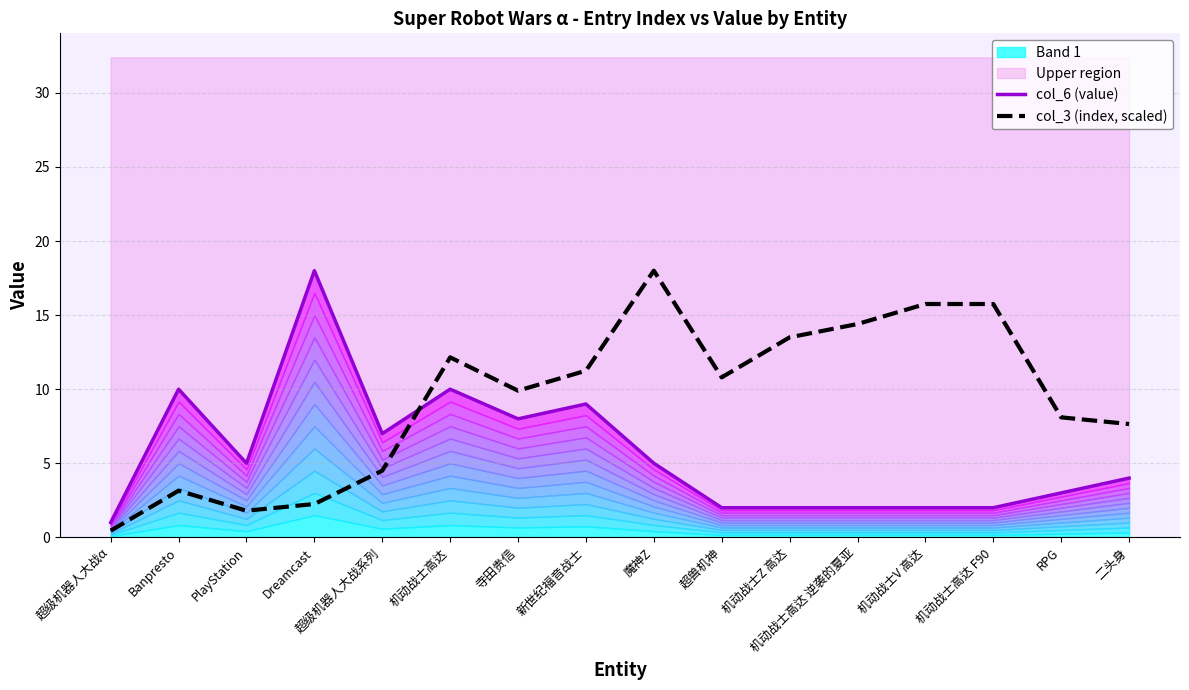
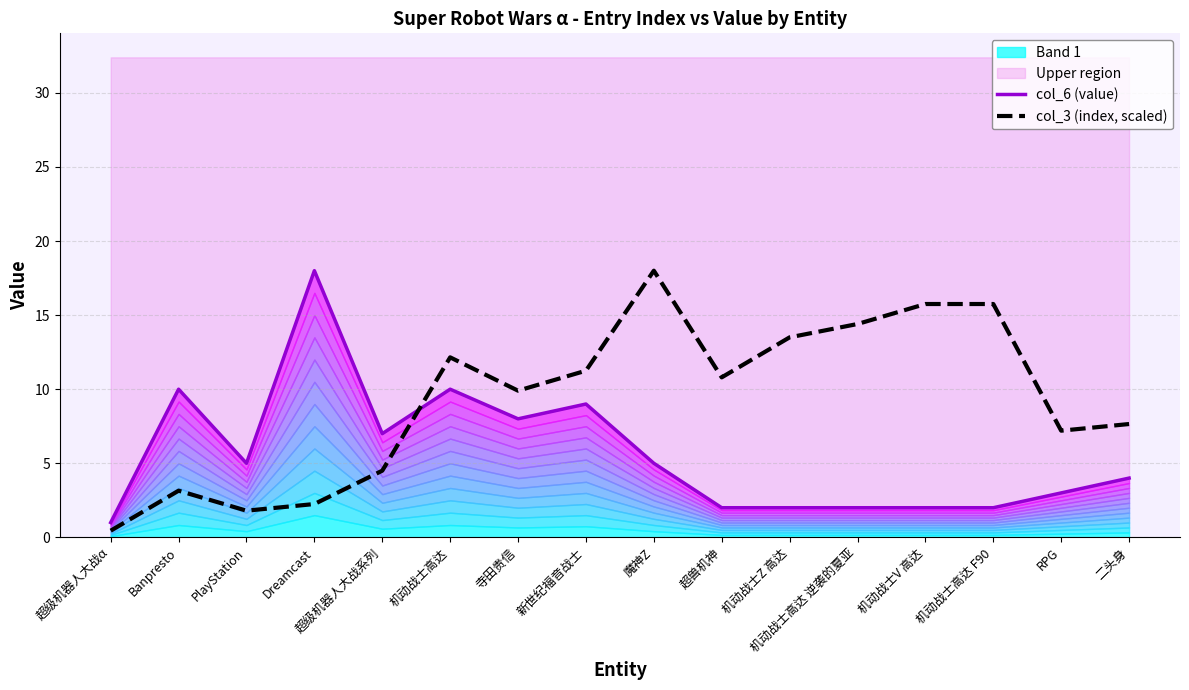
  {
    "col_6 (value)": {
      "Banpresto": 10.0,
      "PlayStation": 5.0,
      "Dreamcast": 18.0,
      "超级机器人大战系列": 7.0,
      "机动战士高达": 10.0,
      "寺田贵信": 8.0,
      "新世纪福音战士": 9.0,
      "魔神Z": 5.0,
      "RPG": 3.0,
      "二头身": 4.0
    },
    "col_3 (index, scaled)": {
      "Banpresto": 3.2,
      "Dreamcast": 2.3,
      "机动战士高达": 12.2,
      "寺田贵信": 9.9,
      "新世纪福音战士": 11.3,
      "魔神Z": 18.0,
      "超兽机神": 10.8,
      "机动战士Ζ 高达": 13.5,
      "机动战士高达 逆袭的夏亚": 14.4,
      "机动战士V 高达": 15.8,
      "机动战士高达 F90": 15.8,
-     "RPG": 8.1,
+     "RPG": 7.2,
      "二头身": 7.6
    },
    "Upper region": {
      "超级机器人大战α": 31.4,
      "Banpresto": 22.4,
      "PlayStation": 27.4,
      "Dreamcast": 14.4,
      "超级机器人大战系列": 25.4,
      "机动战士高达": 22.4,
      "寺田贵信": 24.4,
      "新世纪福音战士": 23.4,
      "魔神Z": 27.4,
      "超兽机神": 30.4,
      "机动战士Ζ 高达": 30.4,
      "机动战士高达 逆袭的夏亚": 30.4,
      "机动战士V 高达": 30.4
    }
  }
